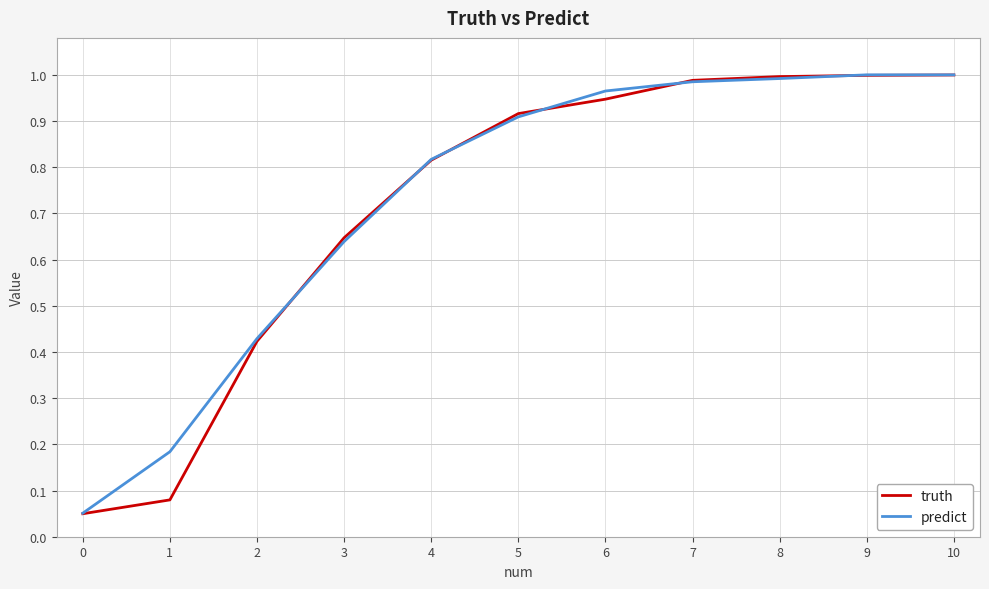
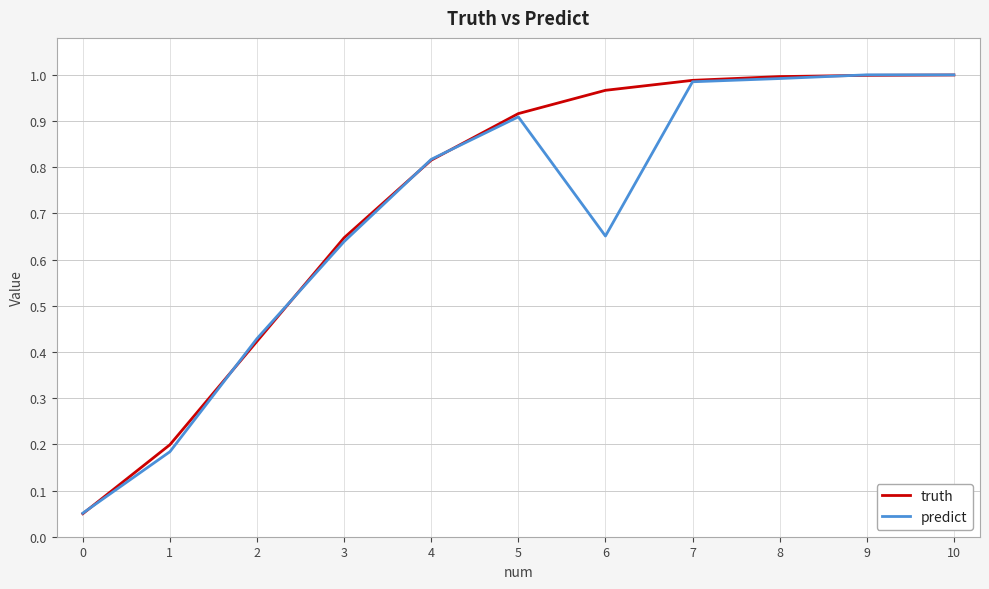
  {
    "truth": {
-     "1": 0.08,
+     "1": 0.20,
      "2": 0.42,
      "3": 0.65,
      "5": 0.92,
-     "6": 0.95
+     "6": 0.97
    },
    "predict": {
      "1": 0.18,
      "2": 0.43,
      "3": 0.64,
      "5": 0.91,
-     "6": 0.97
+     "6": 0.65
    }
  }
